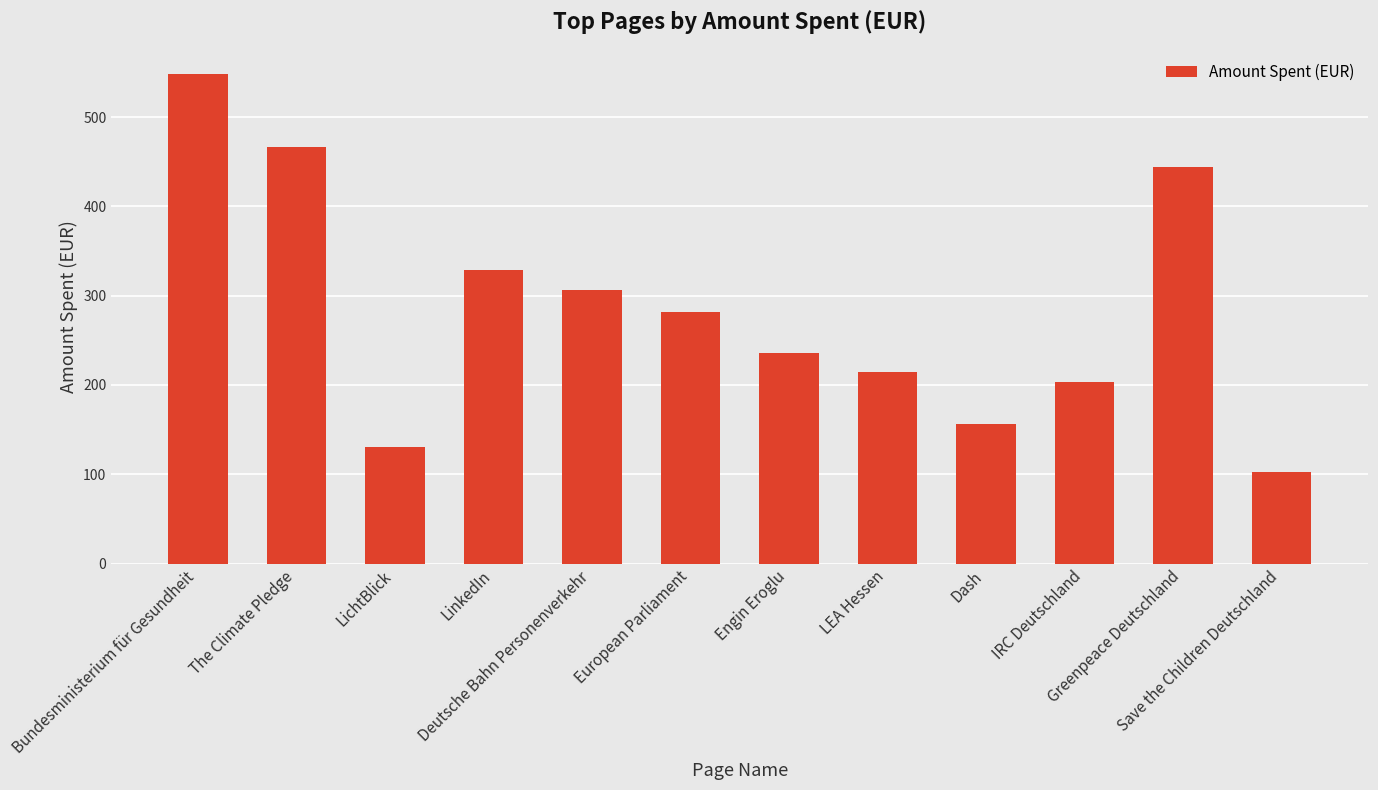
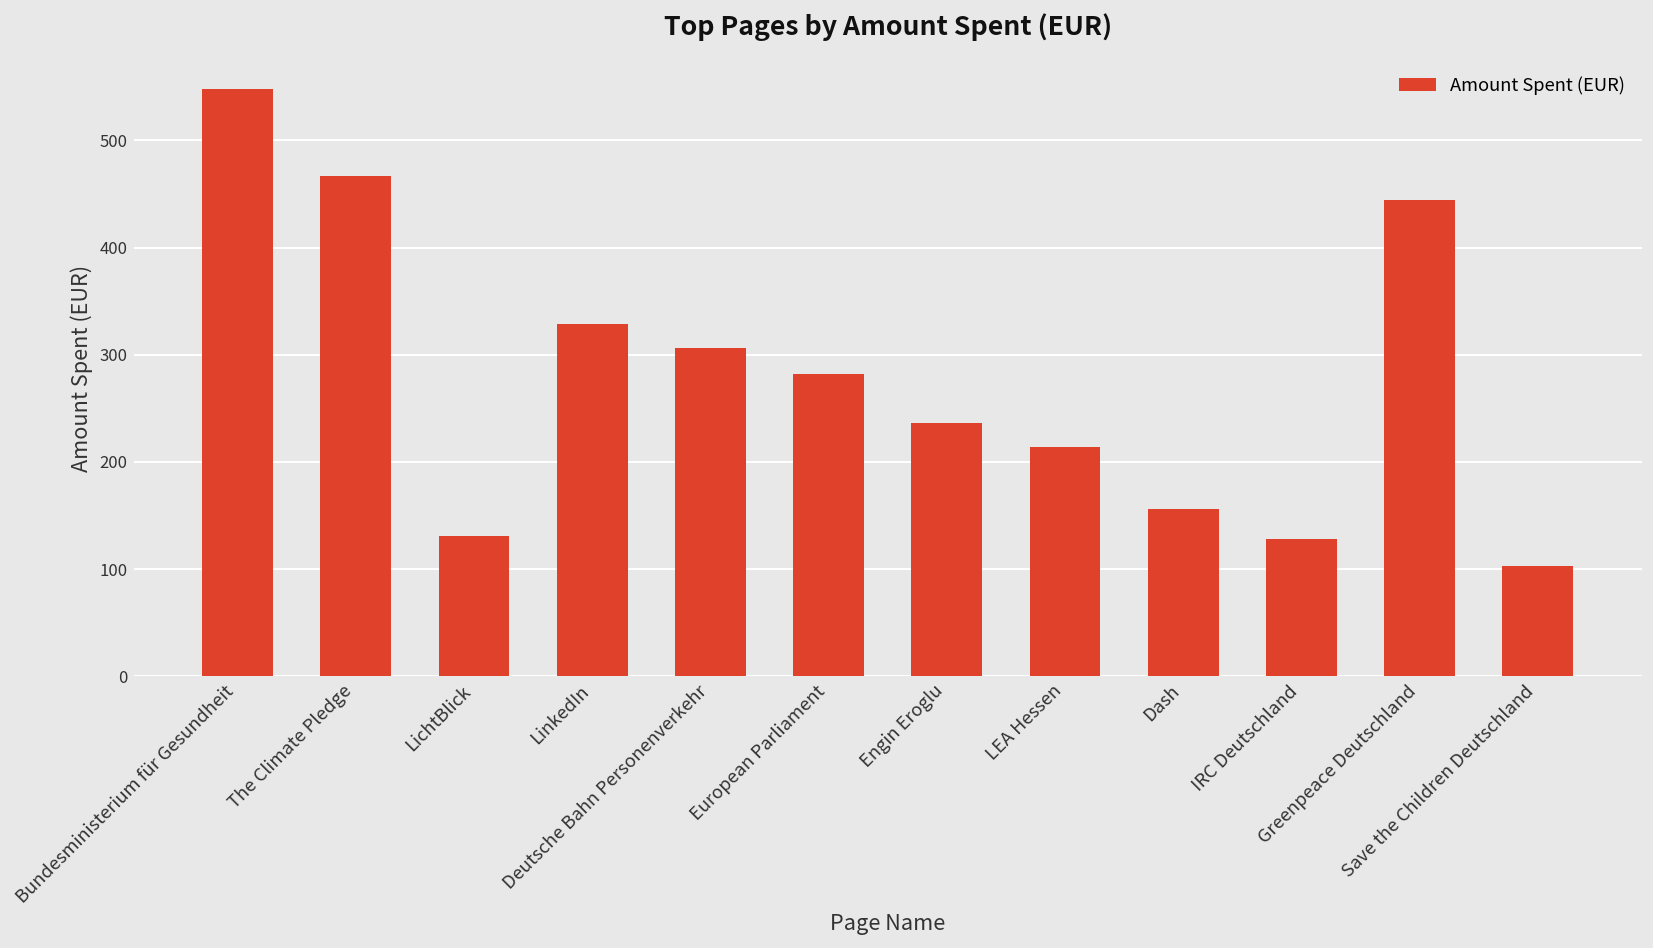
  {
    "Bundesministerium für Gesundheit": 550,
    "The Climate Pledge": 470,
    "LichtBlick": 130,
    "LinkedIn": 330,
    "Deutsche Bahn Personenverkehr": 310,
    "European Parliament": 280,
    "Engin Eroglu": 240,
    "LEA Hessen": 210,
    "Dash": 160,
-   "IRC Deutschland": 200,
+   "IRC Deutschland": 130,
    "Greenpeace Deutschland": 440,
    "Save the Children Deutschland": 100
  }
